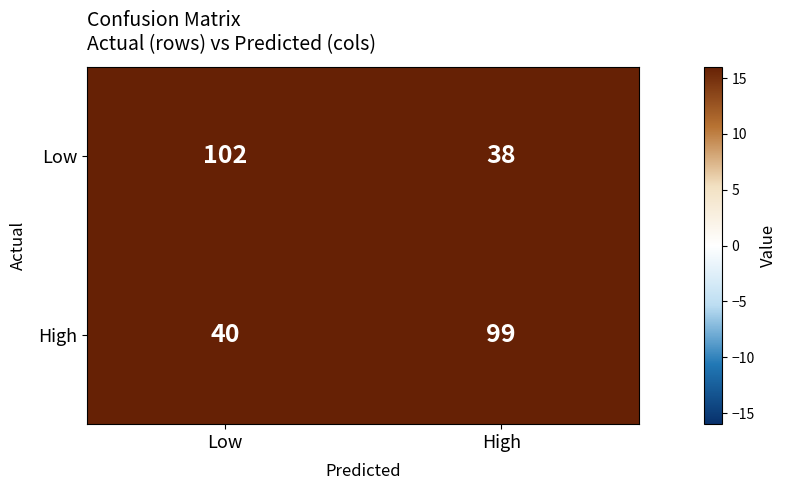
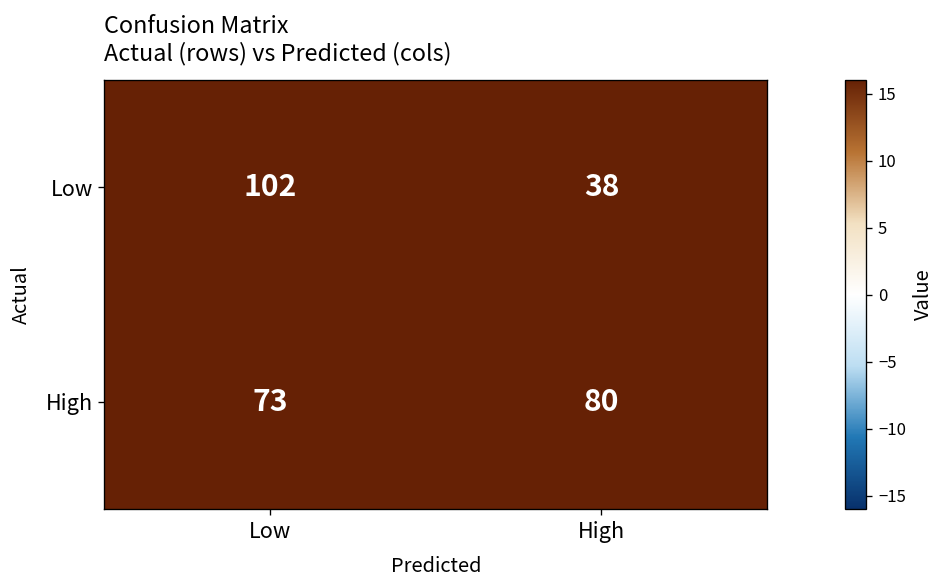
  {
    "Low": {
      "Low": 102,
      "High": 38
    },
    "High": {
-     "Low": 40,
-     "High": 99
+     "Low": 73,
+     "High": 80
    }
  }
